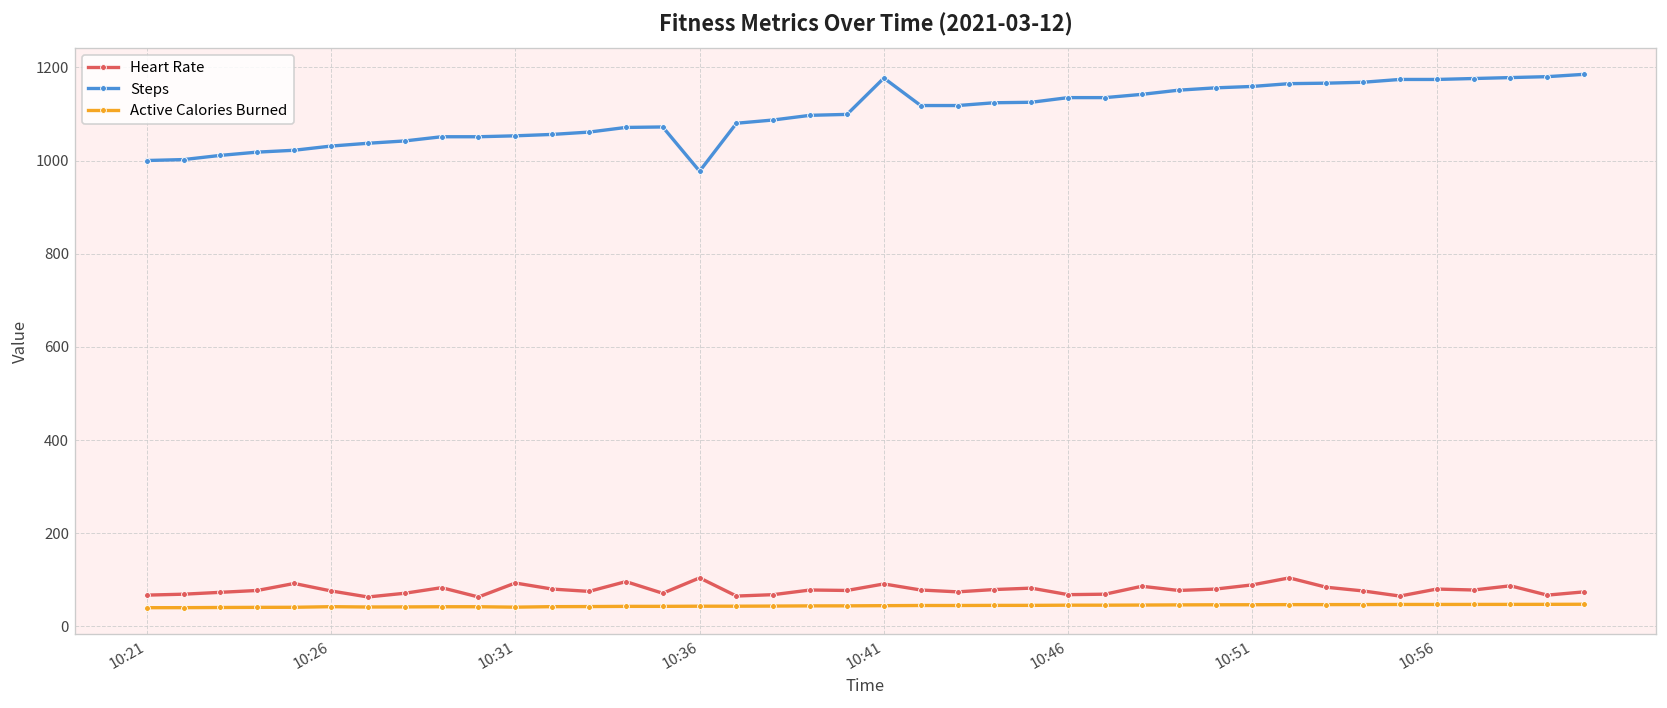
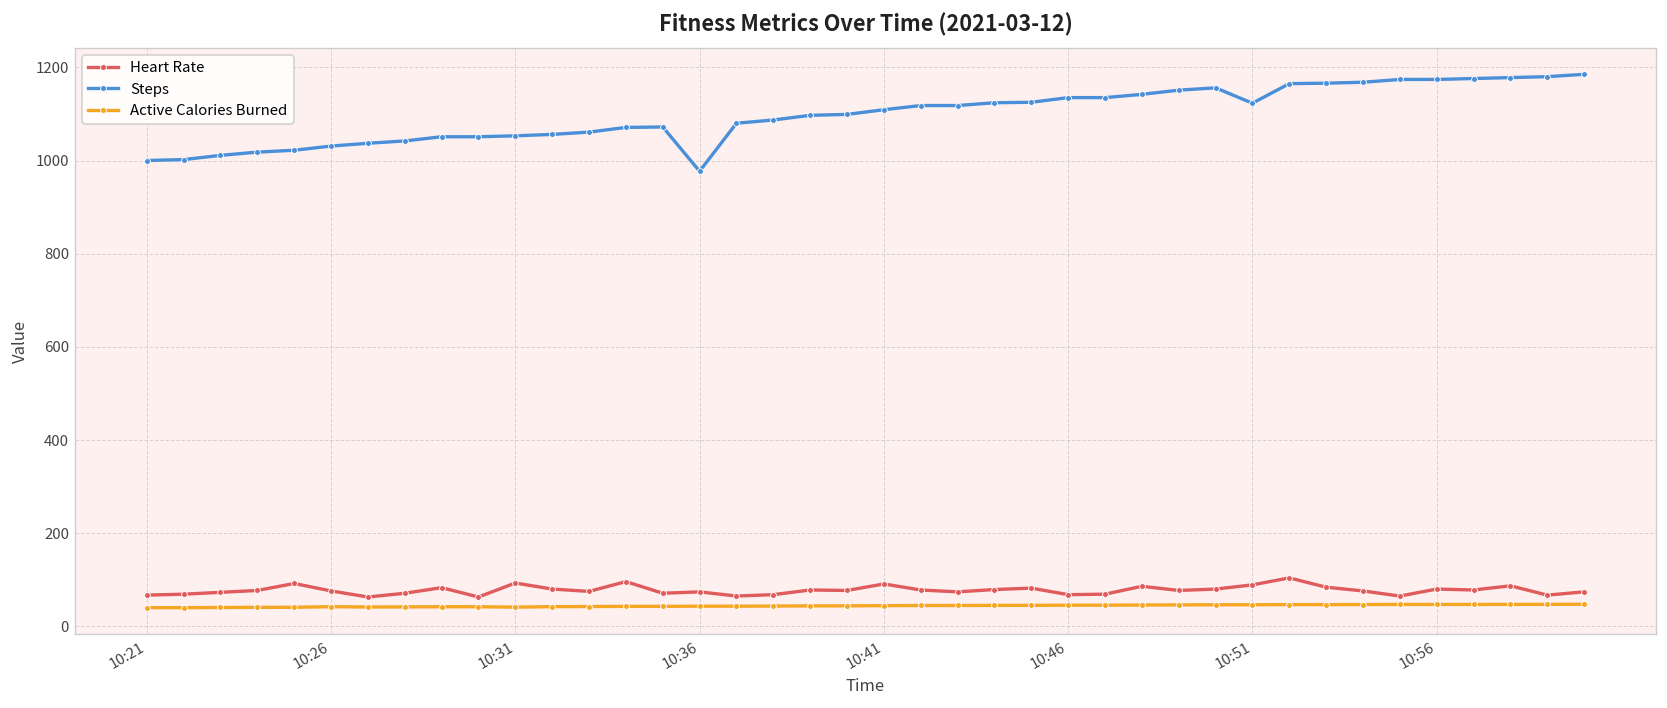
  {
    "Heart Rate": {
      "10:21": 70,
      "10:26": 80,
      "10:31": 90,
-     "10:36": 100,
+     "10:36": 70,
      "10:41": 90,
      "10:46": 70,
      "10:51": 90,
      "10:56": 80
    },
    "Steps": {
      "10:21": 1000,
      "10:26": 1030,
      "10:31": 1050,
      "10:36": 980,
-     "10:41": 1180,
+     "10:41": 1110,
      "10:46": 1140,
-     "10:51": 1160,
+     "10:51": 1120,
      "10:56": 1170
    },
    "Active Calories Burned": {
      "10:21": 40,
      "10:26": 40,
      "10:31": 40,
      "10:36": 40,
      "10:41": 40,
      "10:46": 50,
      "10:51": 50,
      "10:56": 50
    }
  }
